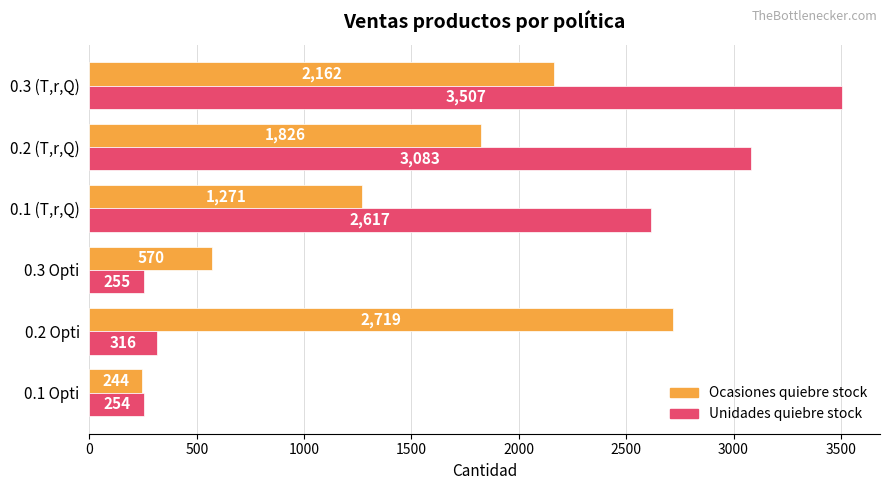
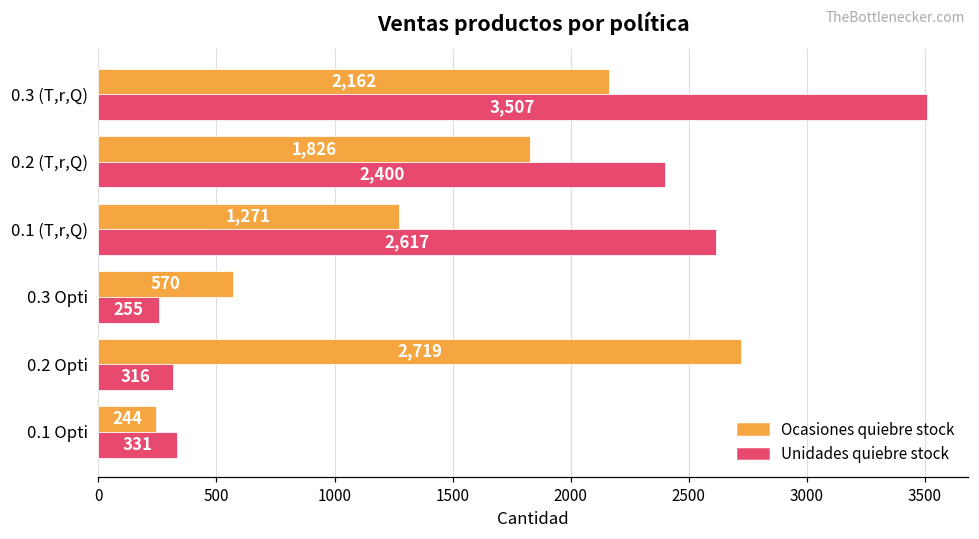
  {
    "Ocasiones quiebre stock": {
      "0.3 (T,r,Q)": "2,162",
      "0.2 (T,r,Q)": "1,826",
      "0.1 (T,r,Q)": "1,271",
      "0.3 Opti": "570",
      "0.2 Opti": "2,719",
      "0.1 Opti": "244"
    },
    "Unidades quiebre stock": {
      "0.3 (T,r,Q)": "3,507",
-     "0.2 (T,r,Q)": "3,083",
+     "0.2 (T,r,Q)": "2,400",
      "0.1 (T,r,Q)": "2,617",
      "0.3 Opti": "255",
      "0.2 Opti": "316",
-     "0.1 Opti": "254"
+     "0.1 Opti": "331"
    }
  }
